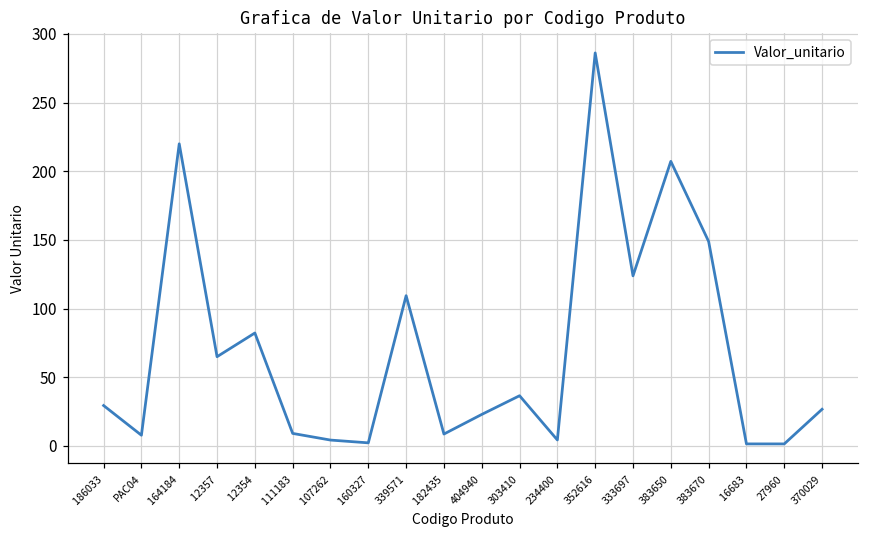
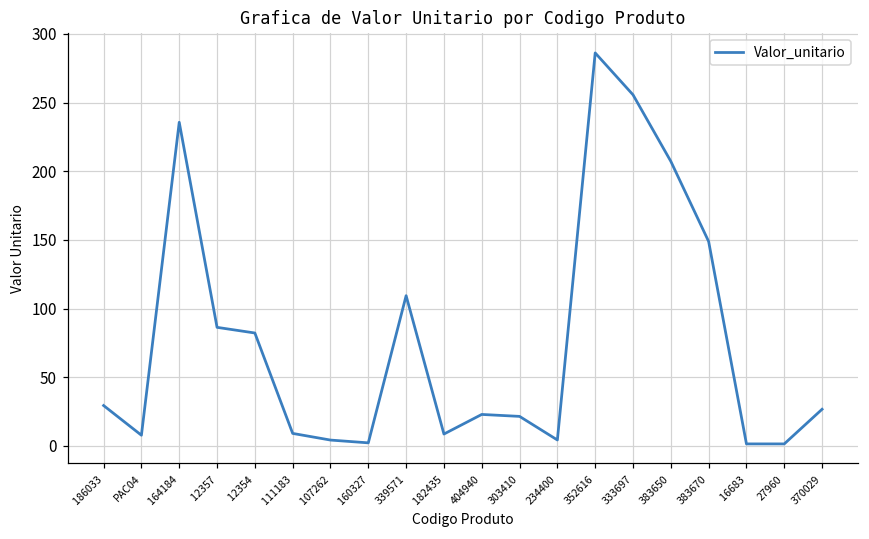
  {
    "186033": 29,
    "PAC04": 8,
-   "164184": 220,
-   "12357": 65,
+   "164184": 236,
+   "12357": 86,
    "12354": 82,
    "111183": 9,
    "107262": 4,
    "160327": 2,
    "339571": 109,
    "182435": 9,
    "404940": 23,
-   "303410": 37,
+   "303410": 22,
    "234400": 4,
    "352616": 286,
-   "333697": 124,
+   "333697": 256,
    "383650": 207,
    "383670": 149,
    "16683": 2,
    "27960": 2,
    "370029": 27
  }
